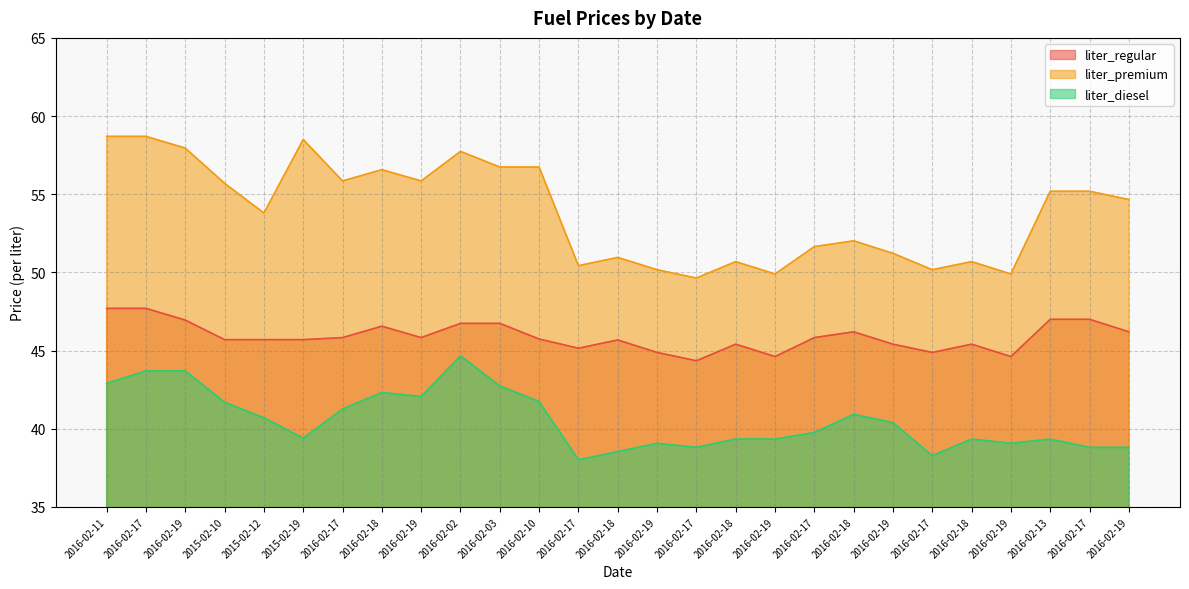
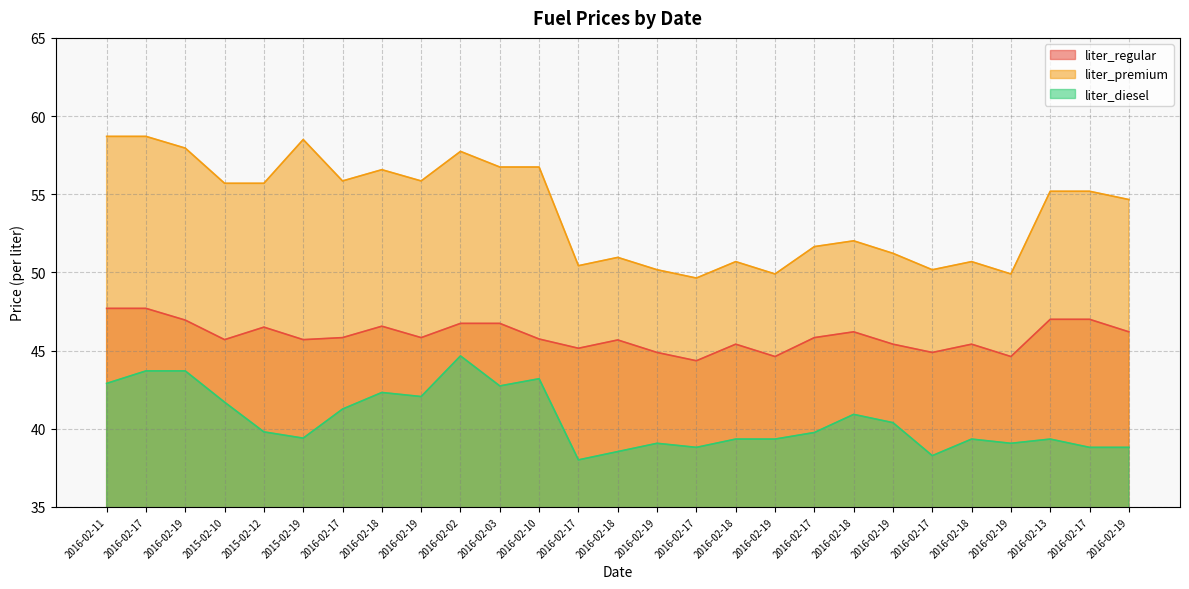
  {
    "liter_regular": {
      "2016-02-11": 47.7,
      "2015-02-10": 45.7,
-     "2015-02-12": 45.7,
+     "2015-02-12": 46.5,
      "2015-02-19": 45.7,
      "2016-02-02": 46.7,
      "2016-02-03": 46.7,
      "2016-02-10": 45.7,
      "2016-02-13": 47.0
    },
    "liter_premium": {
      "2016-02-11": 58.7,
      "2015-02-10": 55.7,
-     "2015-02-12": 53.8,
+     "2015-02-12": 55.7,
      "2015-02-19": 58.5,
      "2016-02-02": 57.7,
      "2016-02-03": 56.7,
      "2016-02-10": 56.7,
      "2016-02-13": 55.2
    },
    "liter_diesel": {
      "2016-02-11": 42.9,
      "2015-02-10": 41.7,
-     "2015-02-12": 40.7,
+     "2015-02-12": 39.8,
      "2015-02-19": 39.4,
      "2016-02-02": 44.7,
      "2016-02-03": 42.7,
-     "2016-02-10": 41.7,
+     "2016-02-10": 43.2,
      "2016-02-13": 39.3
    }
  }
